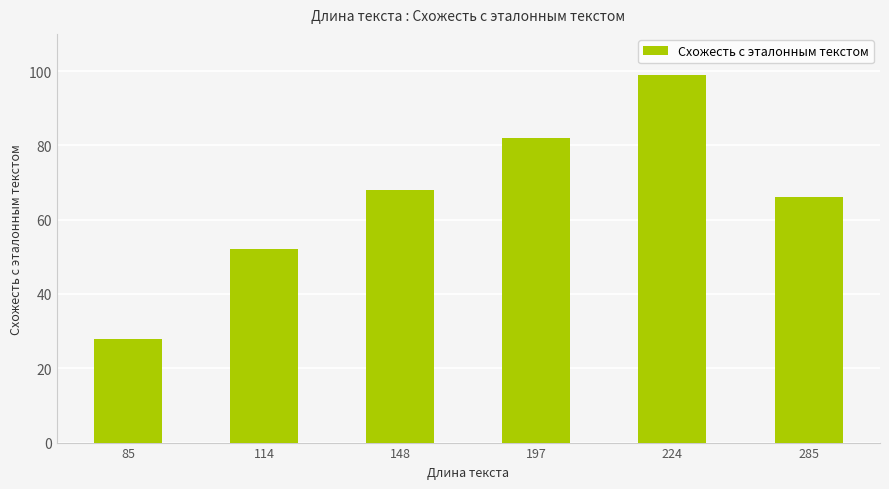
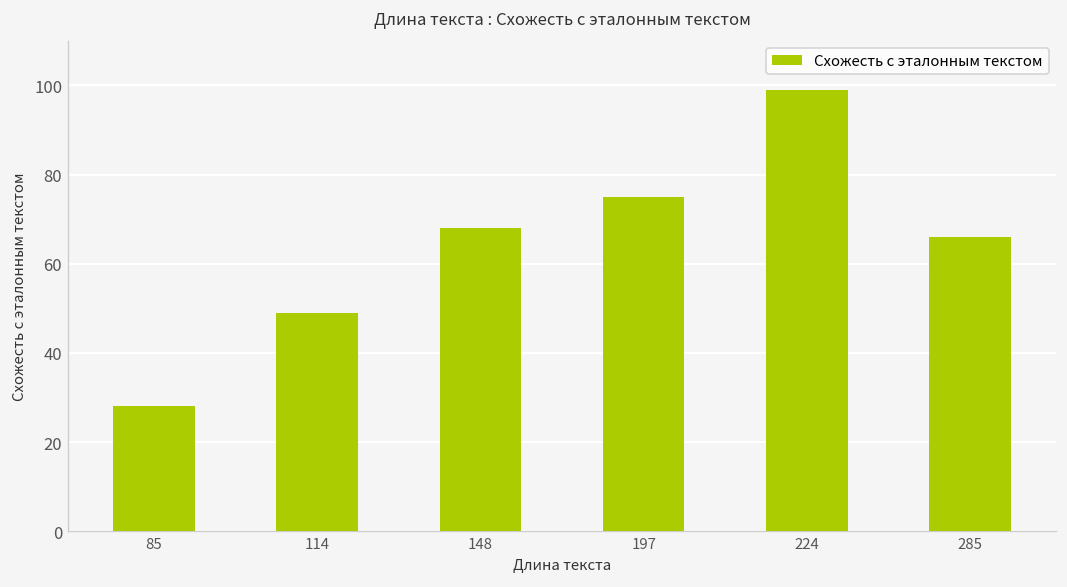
  {
    "85": 28,
-   "114": 52,
+   "114": 49,
    "148": 68,
-   "197": 82,
+   "197": 75,
    "224": 99,
    "285": 66
  }
